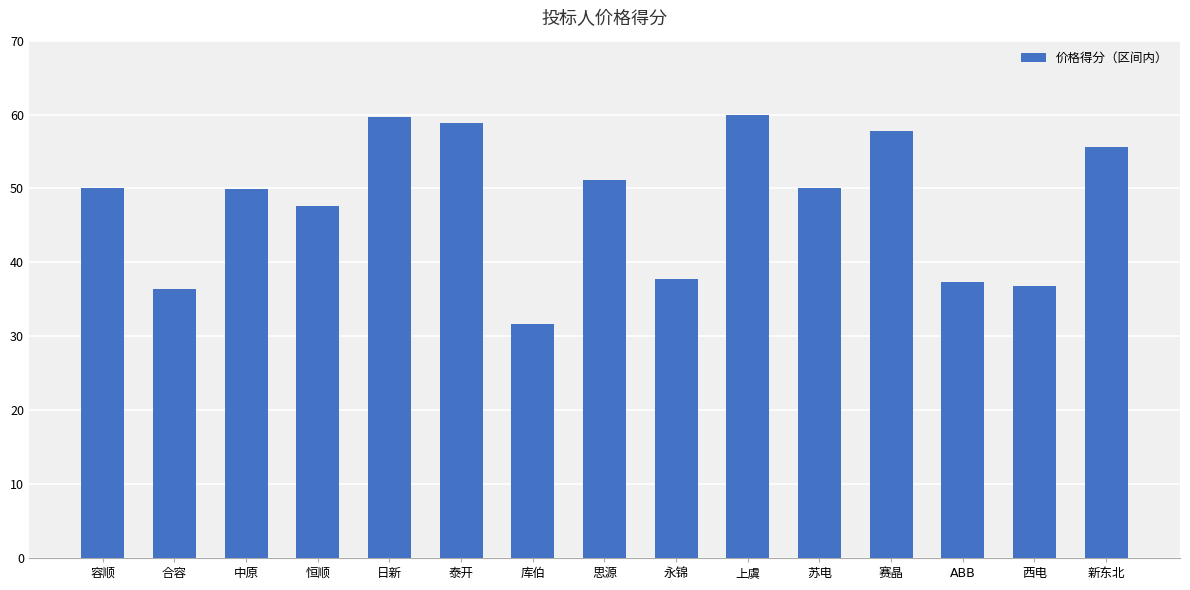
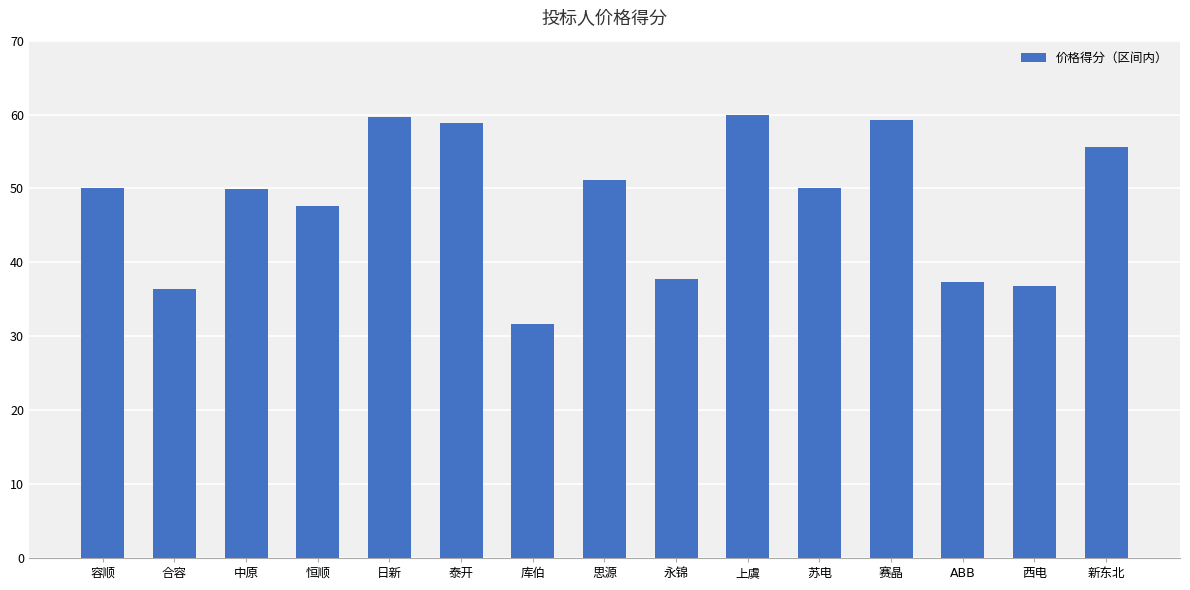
  {
    "容顺": 50,
    "合容": 36,
    "中原": 50,
    "恒顺": 48,
    "日新": 60,
    "泰开": 59,
    "库伯": 32,
    "思源": 51,
    "永锦": 38,
    "上虞": 60,
    "苏电": 50,
-   "赛晶": 58,
+   "赛晶": 59,
    "ABB": 37,
    "西电": 37,
    "新东北": 56
  }
